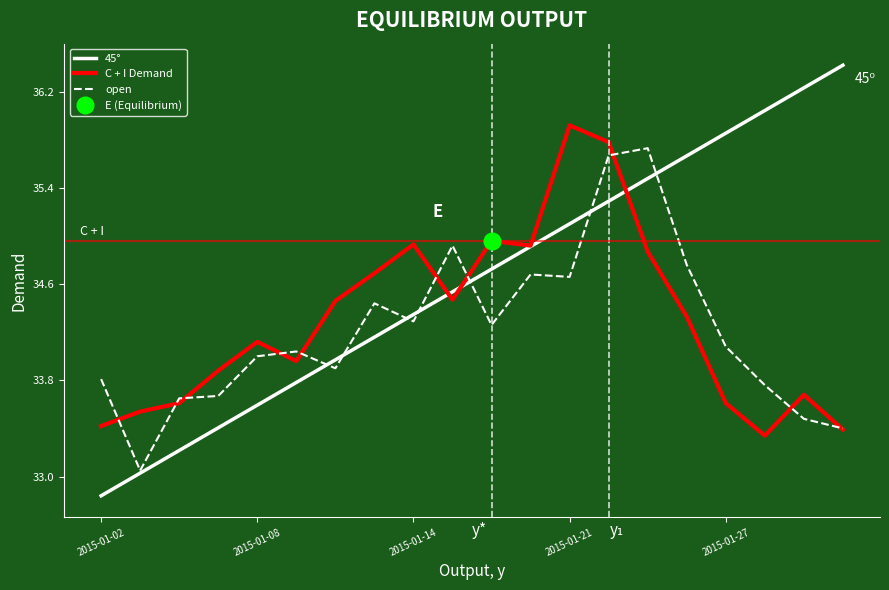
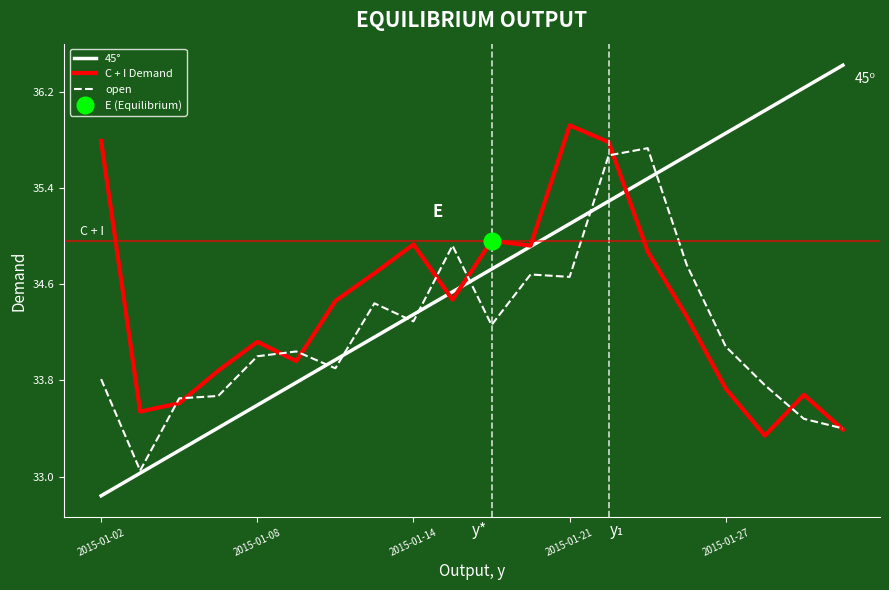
  {
    "C + I Demand": {
-     "2015-01-02": 33.42,
+     "2015-01-02": 35.79,
      "2015-01-08": 34.12,
      "2015-01-14": 34.93,
      "2015-01-21": 35.92,
-     "2015-01-27": 33.61
+     "2015-01-27": 33.73
    }
  }
